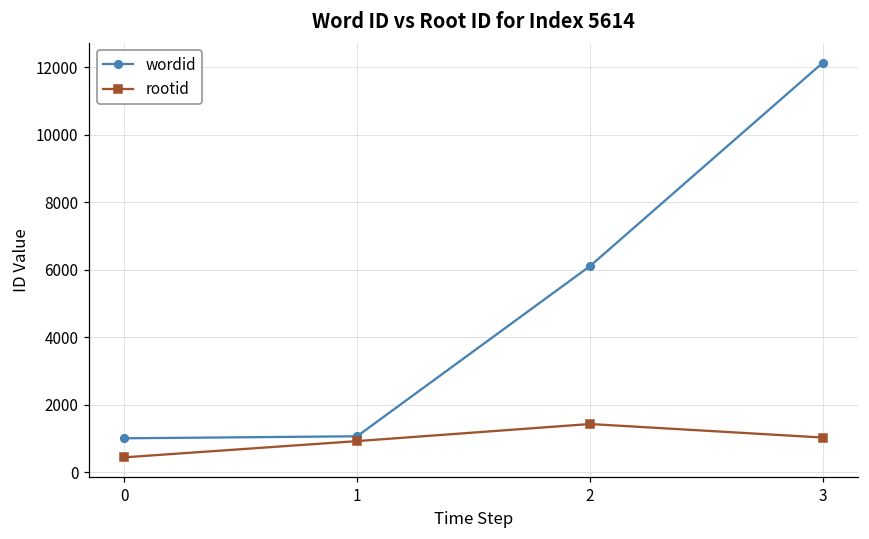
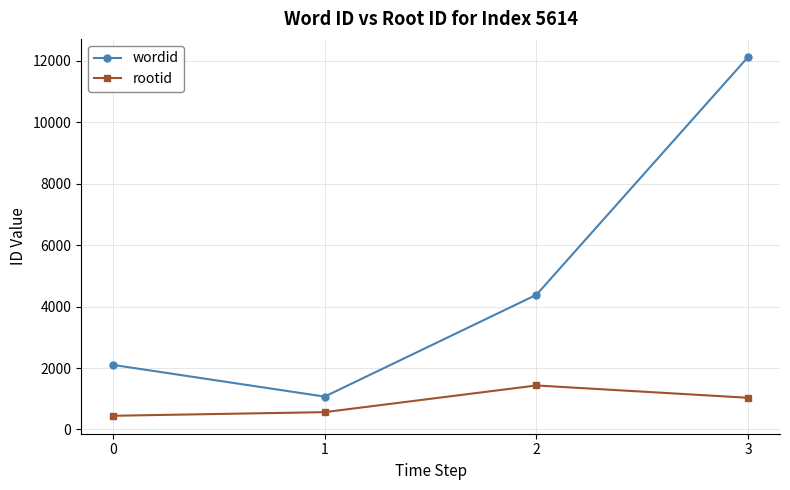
  {
    "wordid": {
-     "0": 1000,
+     "0": 2100,
      "1": 1100,
-     "2": 6100,
+     "2": 4400,
      "3": 12100
    },
    "rootid": {
      "0": 400,
-     "1": 900,
+     "1": 600,
      "2": 1400,
      "3": 1000
    }
  }
